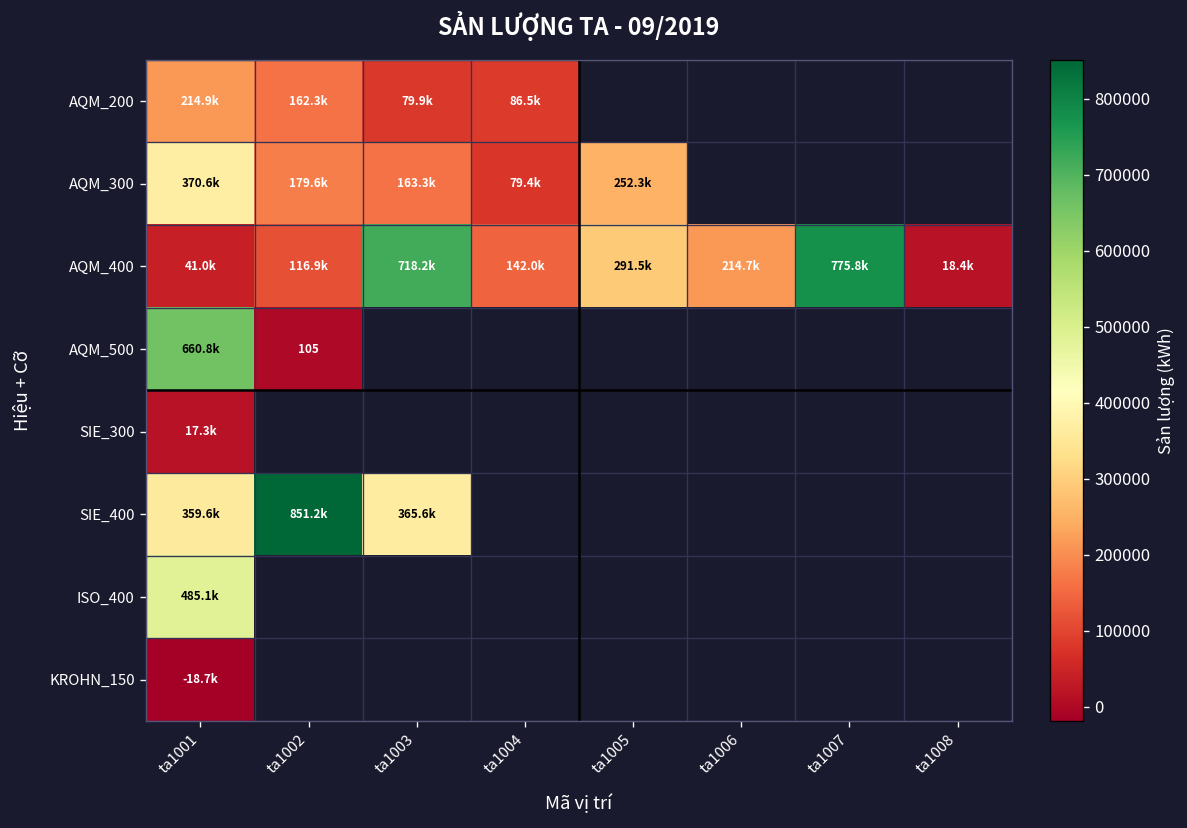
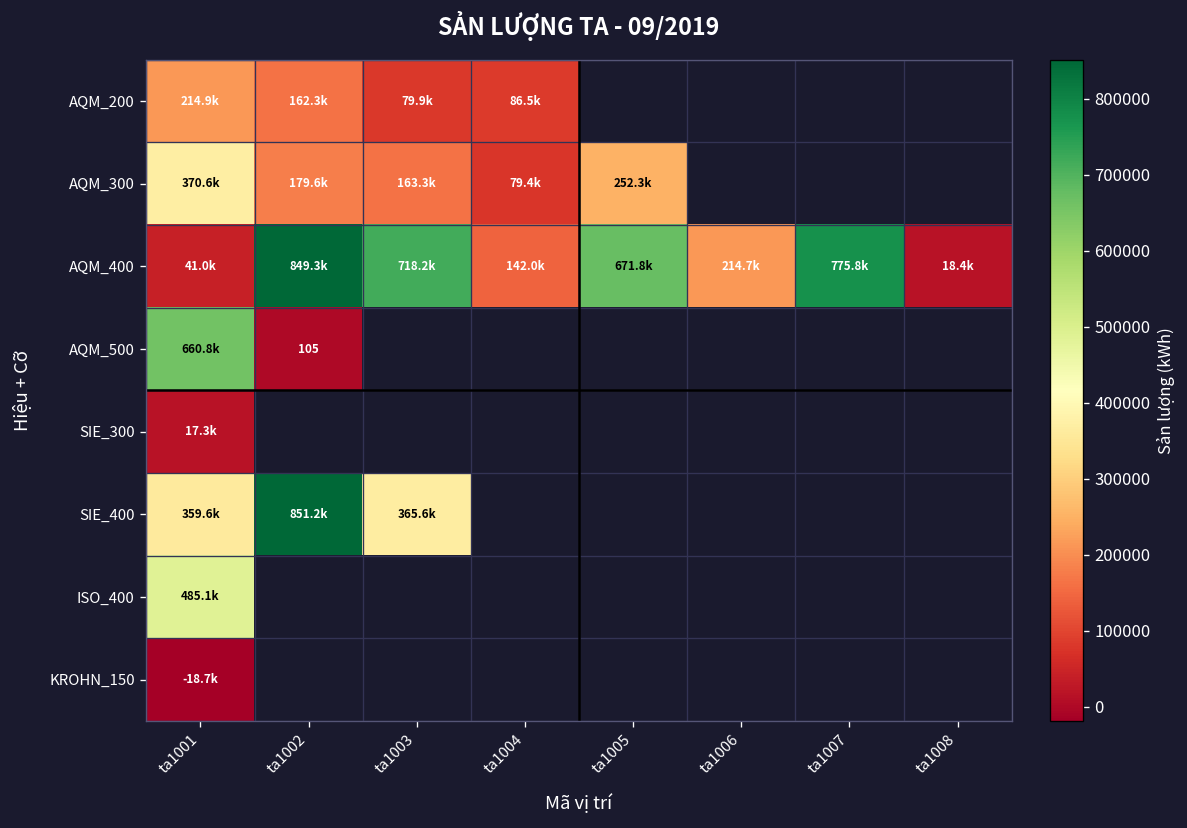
  {
    "AQM_200": {
      "ta1001": "214.9k",
      "ta1002": "162.3k",
      "ta1003": "79.9k",
      "ta1004": "86.5k"
    },
    "AQM_300": {
      "ta1001": "370.6k",
      "ta1002": "179.6k",
      "ta1003": "163.3k",
      "ta1004": "79.4k",
      "ta1005": "252.3k"
    },
    "AQM_400": {
      "ta1001": "41.0k",
-     "ta1002": "116.9k",
+     "ta1002": "849.3k",
      "ta1003": "718.2k",
      "ta1004": "142.0k",
-     "ta1005": "291.5k",
+     "ta1005": "671.8k",
      "ta1006": "214.7k",
      "ta1007": "775.8k",
      "ta1008": "18.4k"
    },
    "AQM_500": {
      "ta1001": "660.8k",
      "ta1002": "105"
    },
    "SIE_300": {
      "ta1001": "17.3k"
    },
    "SIE_400": {
      "ta1001": "359.6k",
      "ta1002": "851.2k",
      "ta1003": "365.6k"
    },
    "ISO_400": {
      "ta1001": "485.1k"
    },
    "KROHN_150": {
      "ta1001": "-18.7k"
    }
  }
